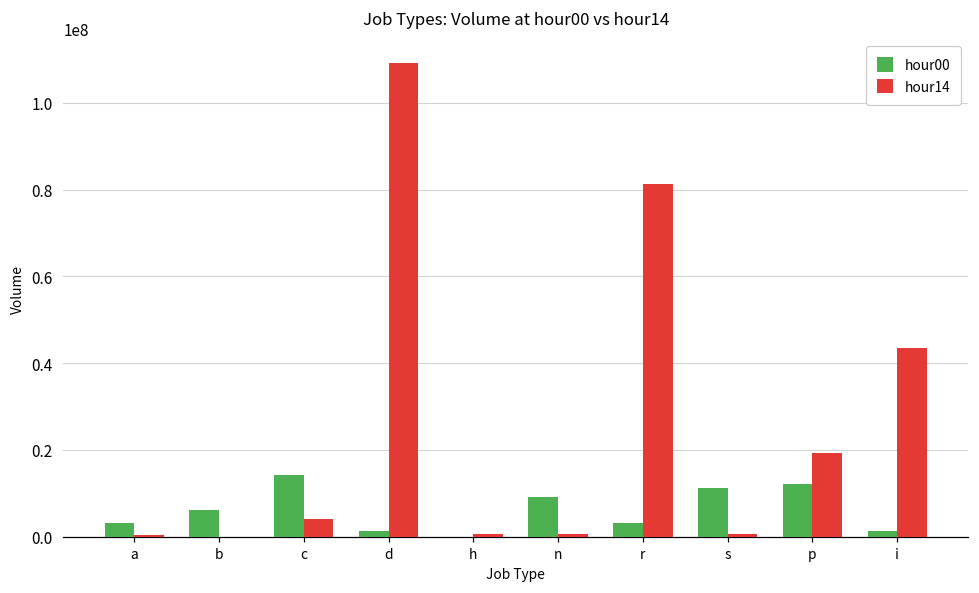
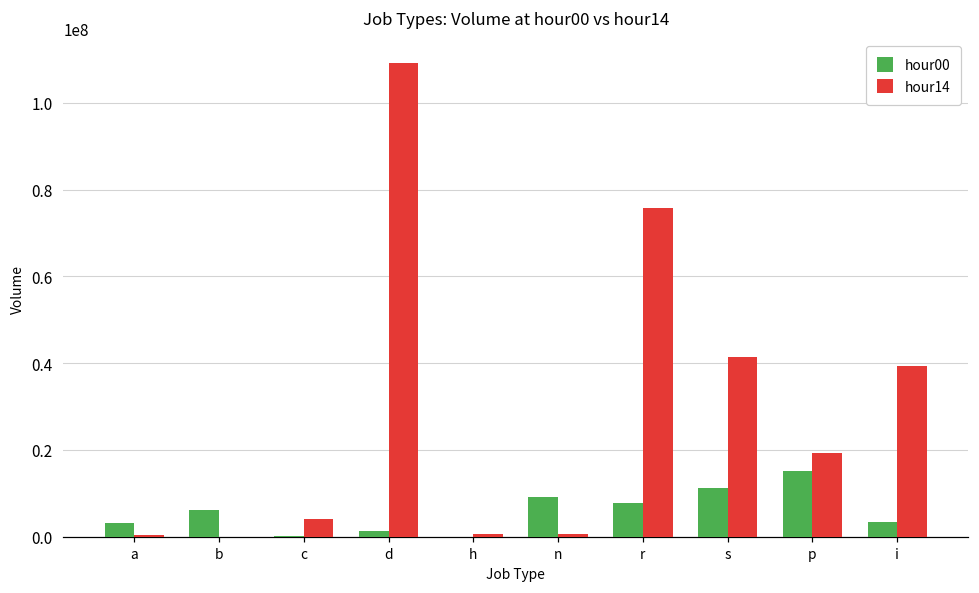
  {
    "hour00": {
      "a": 3000000,
      "b": 6000000,
-     "c": 14000000,
+     "c": 0,
      "d": 1000000,
      "n": 9000000,
-     "r": 3000000,
+     "r": 8000000,
      "s": 11000000,
-     "p": 12000000,
-     "i": 1000000
+     "p": 15000000,
+     "i": 3000000
    },
    "hour14": {
      "c": 4000000,
      "d": 109000000,
-     "r": 81000000,
-     "s": 1000000,
+     "r": 76000000,
+     "s": 41000000,
      "p": 19000000,
-     "i": 43000000
+     "i": 39000000
    }
  }
